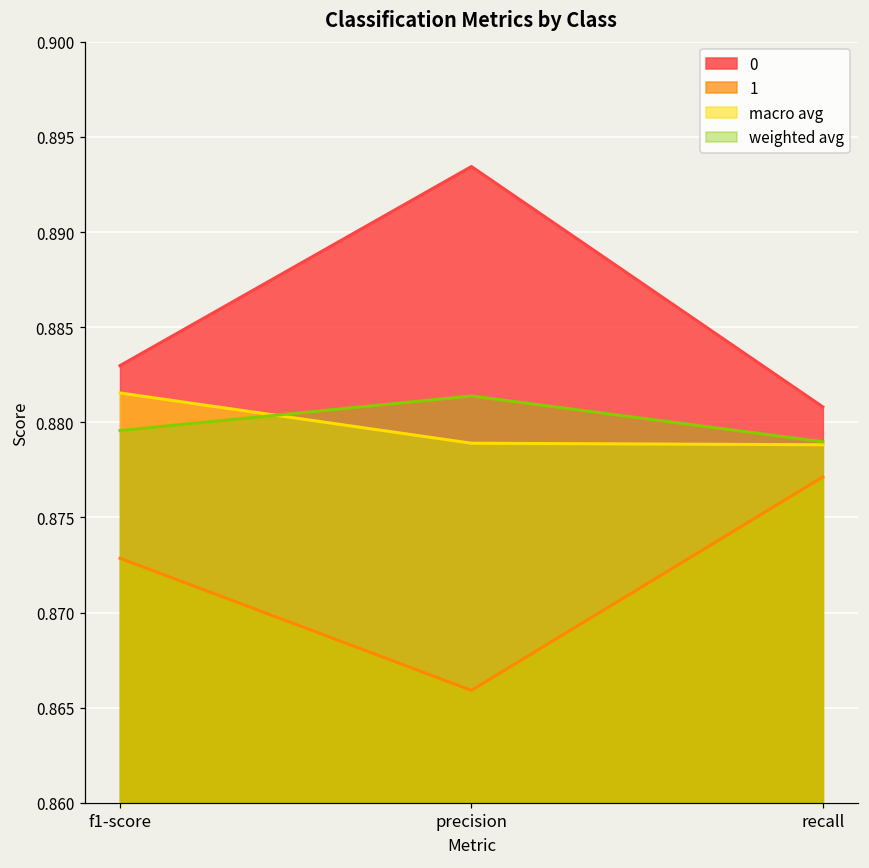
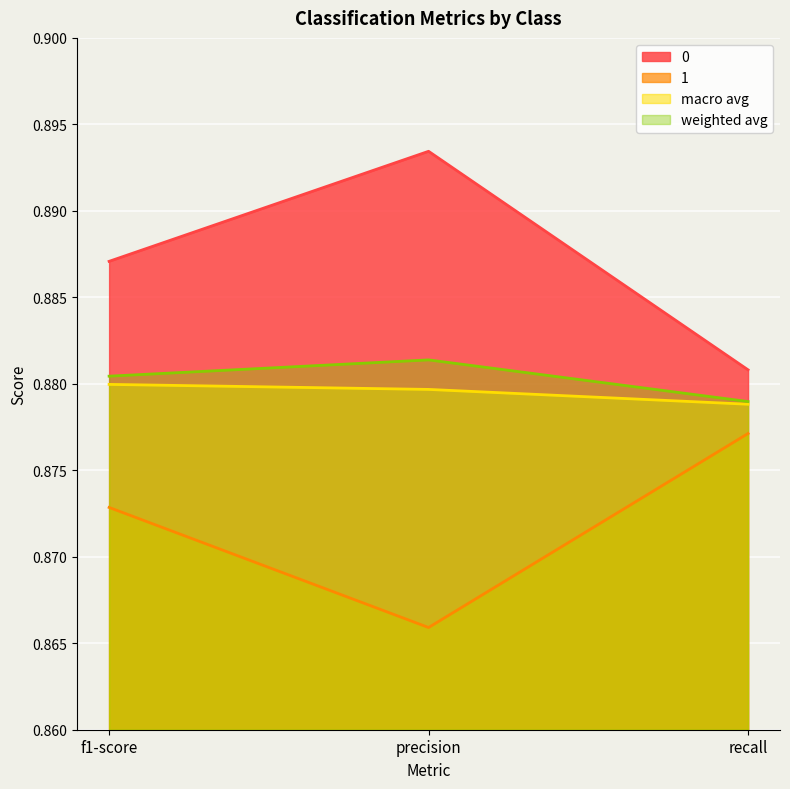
  {
    "0": {
-     "f1-score": 0.8830,
+     "f1-score": 0.8871,
      "precision": 0.8934,
      "recall": 0.8808
    },
    "1": {
      "f1-score": 0.8729,
      "precision": 0.8659,
      "recall": 0.8771
    },
    "macro avg": {
-     "f1-score": 0.8815,
-     "precision": 0.8789,
+     "f1-score": 0.8800,
+     "precision": 0.8797,
      "recall": 0.8788
    },
    "weighted avg": {
-     "f1-score": 0.8796,
+     "f1-score": 0.8804,
      "precision": 0.8814,
      "recall": 0.8790
    }
  }
